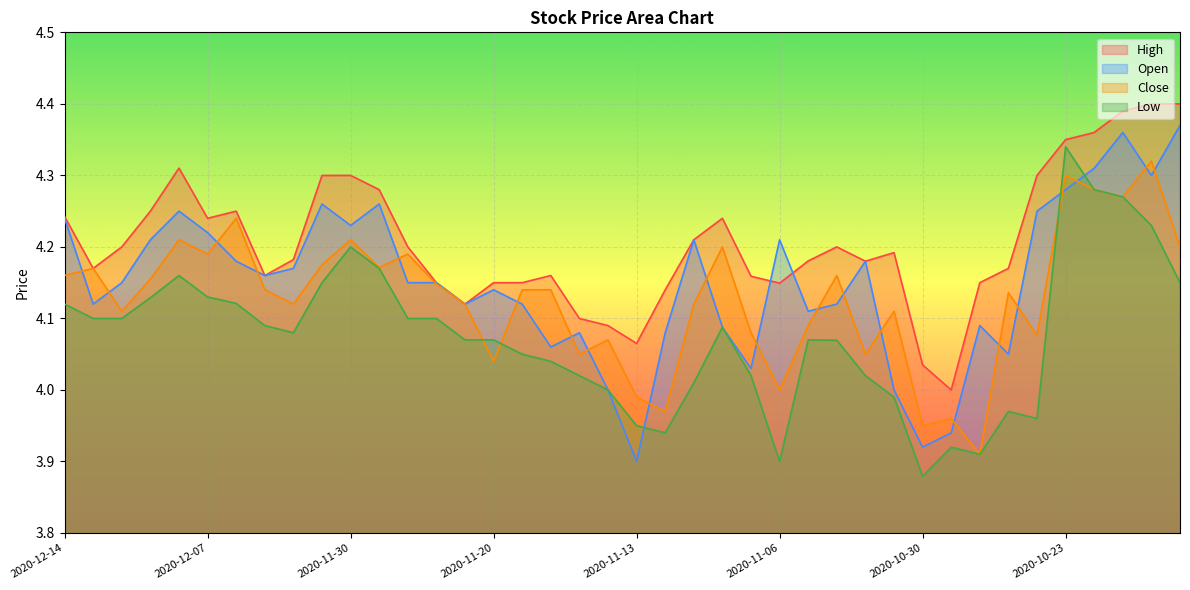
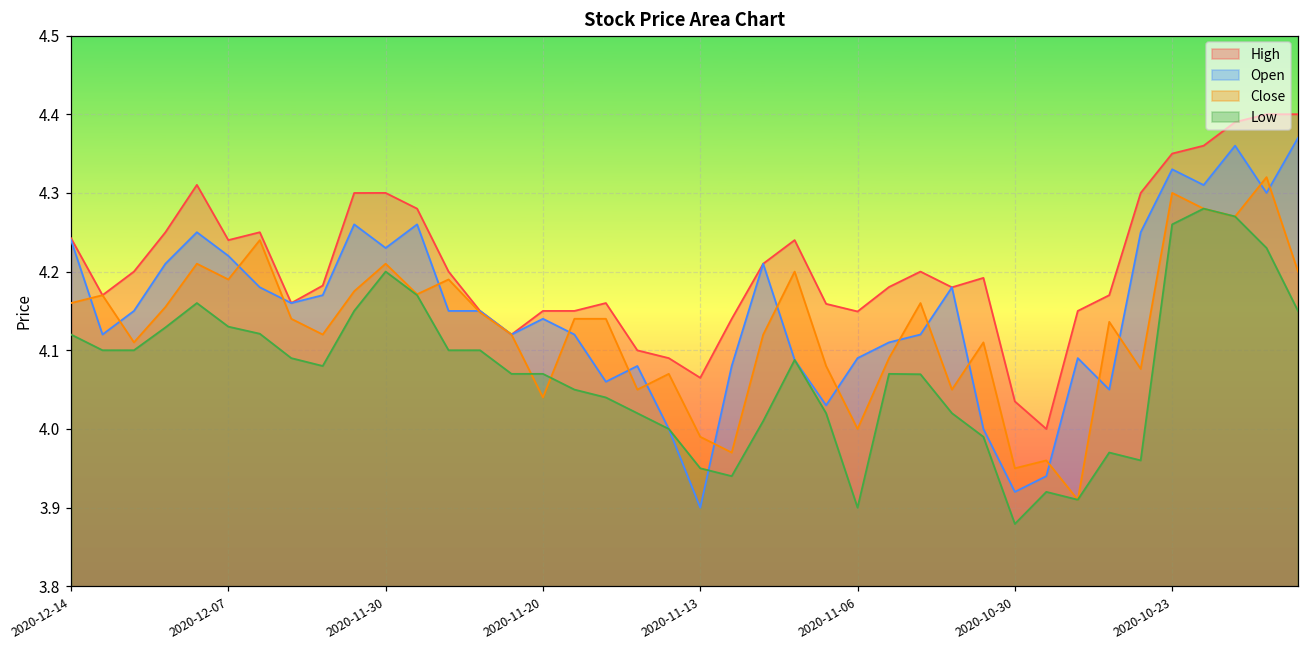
  {
    "Open": {
      "2020-12-07": 4.22,
      "2020-11-30": 4.23,
      "2020-11-20": 4.14,
      "2020-11-13": 3.90,
-     "2020-11-06": 4.21,
+     "2020-11-06": 4.09,
      "2020-10-30": 3.92,
-     "2020-10-23": 4.28
+     "2020-10-23": 4.33
    },
    "Low": {
      "2020-12-14": 4.12,
      "2020-12-07": 4.13,
      "2020-11-30": 4.20,
      "2020-11-20": 4.07,
      "2020-11-13": 3.95,
      "2020-11-06": 3.90,
      "2020-10-30": 3.88,
-     "2020-10-23": 4.34
+     "2020-10-23": 4.26
    }
  }
